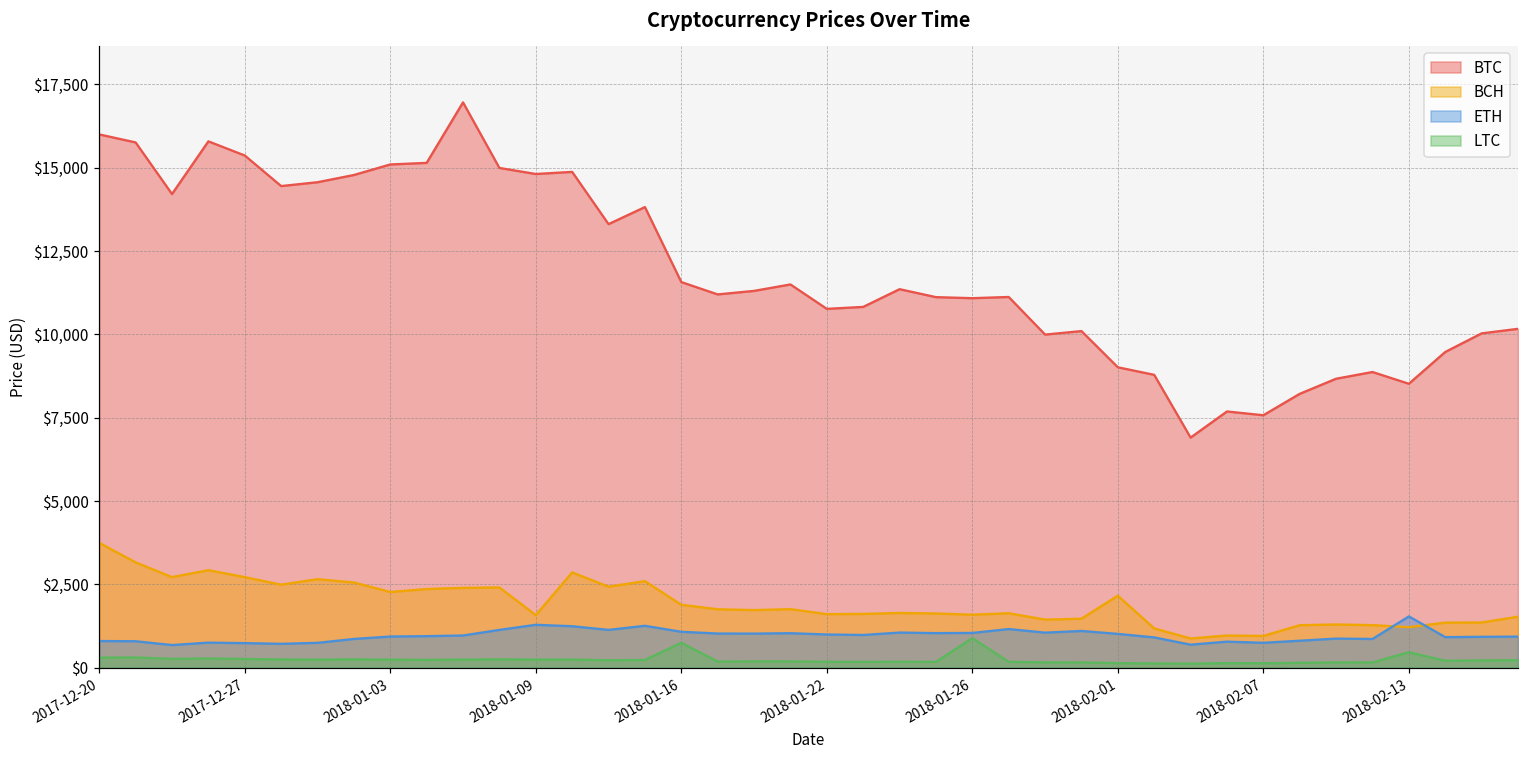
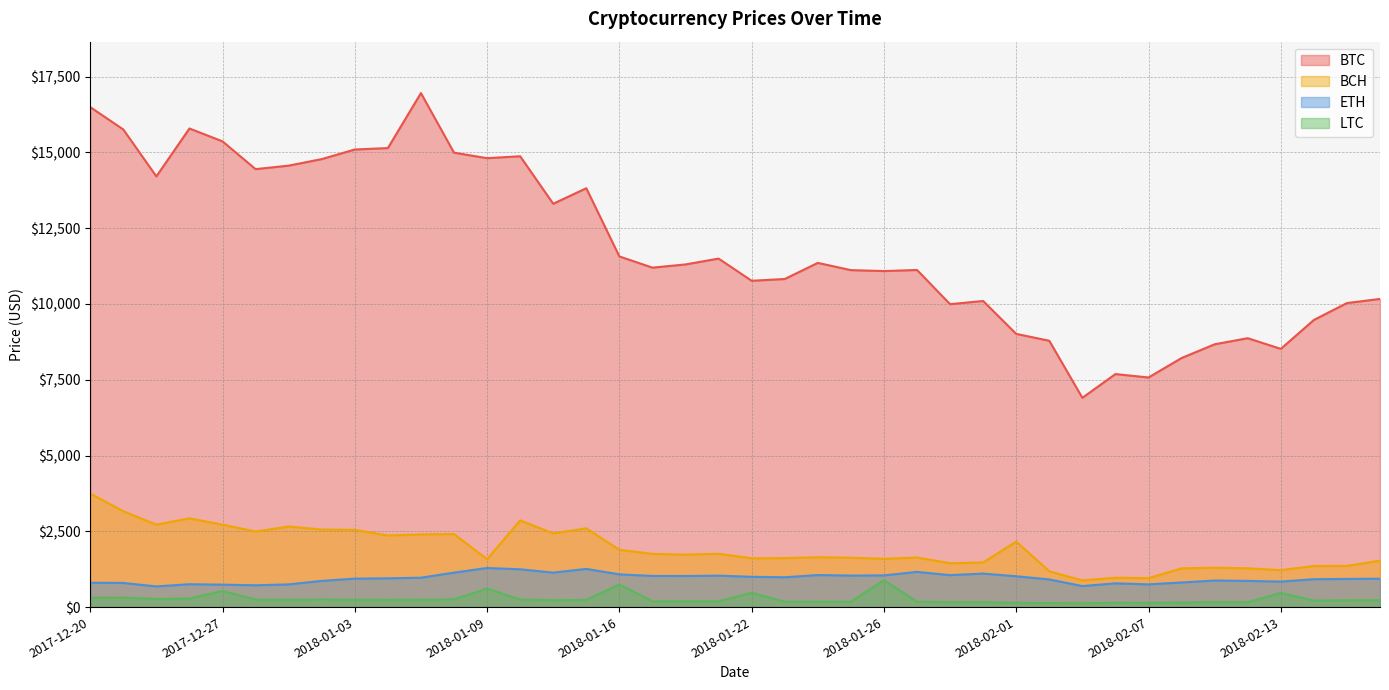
  {
    "BTC": {
-     "2017-12-20": "$16,000",
+     "2017-12-20": "$16,500",
      "2017-12-27": "$15,400",
      "2018-01-03": "$15,100",
      "2018-01-09": "$14,800",
      "2018-01-16": "$11,600",
      "2018-01-22": "$10,800",
      "2018-01-26": "$11,100",
      "2018-02-01": "$9,000",
      "2018-02-07": "$7,600",
      "2018-02-13": "$8,500"
    },
    "BCH": {
      "2017-12-20": "$3,700",
      "2017-12-27": "$2,700",
-     "2018-01-03": "$2,300",
+     "2018-01-03": "$2,500",
      "2018-01-09": "$1,600",
      "2018-01-16": "$1,900",
      "2018-01-22": "$1,600",
      "2018-01-26": "$1,600",
      "2018-02-01": "$2,200",
      "2018-02-07": "$1,000",
      "2018-02-13": "$1,200"
    },
    "ETH": {
      "2017-12-20": "$800",
      "2017-12-27": "$700",
      "2018-01-03": "$900",
      "2018-01-09": "$1,300",
      "2018-01-16": "$1,100",
      "2018-01-22": "$1,000",
      "2018-01-26": "$1,000",
      "2018-02-01": "$1,000",
      "2018-02-07": "$800",
-     "2018-02-13": "$1,500"
+     "2018-02-13": "$800"
    },
    "LTC": {
      "2017-12-20": "$300",
-     "2017-12-27": "$300",
+     "2017-12-27": "$500",
      "2018-01-03": "$200",
-     "2018-01-09": "$200",
+     "2018-01-09": "$600",
      "2018-01-16": "$800",
-     "2018-01-22": "$200",
+     "2018-01-22": "$500",
      "2018-01-26": "$900",
      "2018-02-01": "$100",
      "2018-02-07": "$100",
      "2018-02-13": "$500"
    }
  }
